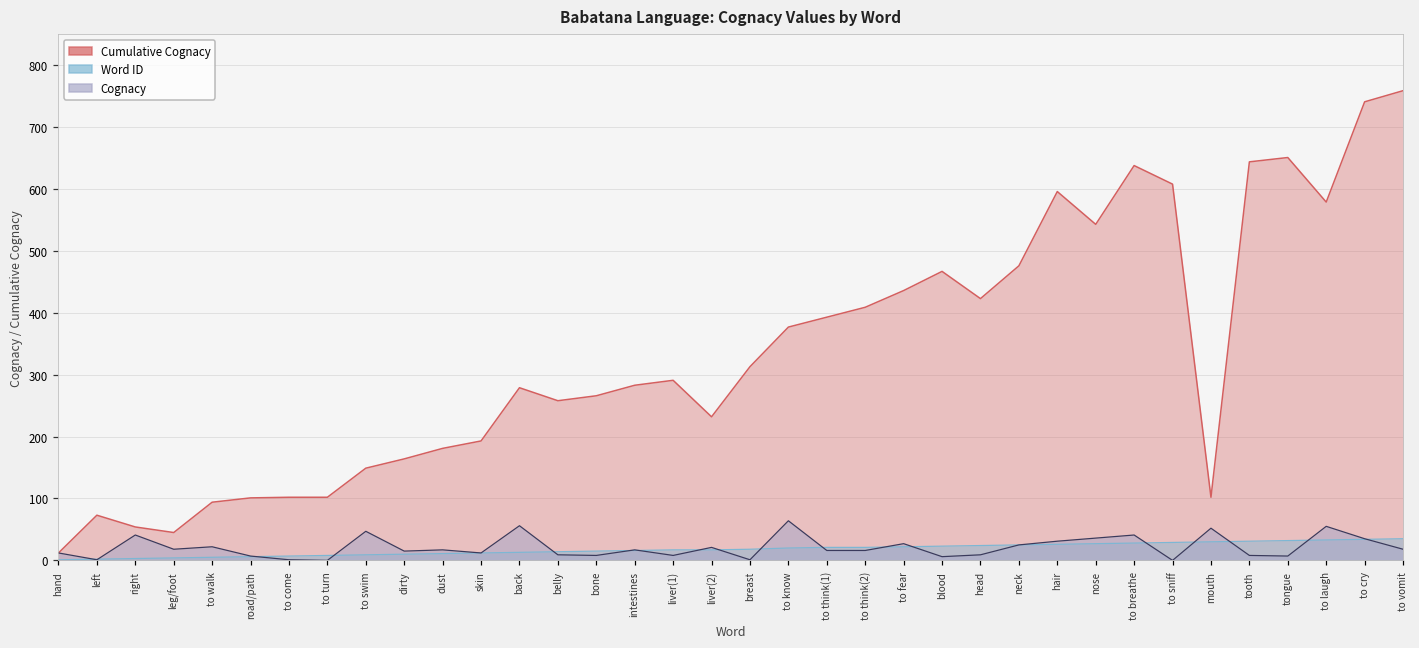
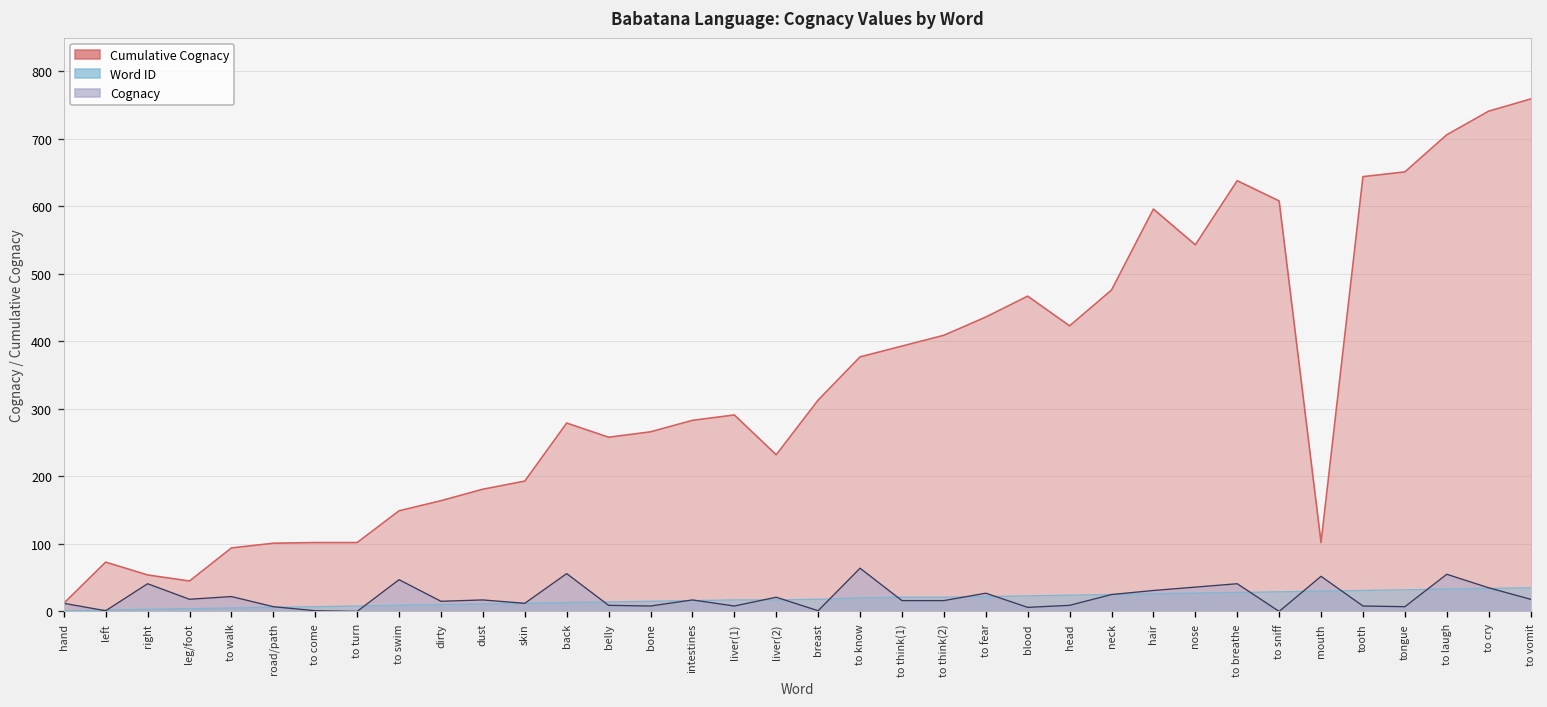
  {
    "Cumulative Cognacy": {
      "left": 70,
      "right": 50,
      "leg/foot": 50,
      "to walk": 90,
      "road/path": 100,
      "to come": 100,
      "to turn": 100,
      "to swim": 150,
      "dirty": 160,
      "dust": 180,
      "skin": 190,
      "back": 280,
      "belly": 260,
      "bone": 270,
      "intestines": 280,
      "liver(1)": 290,
      "liver(2)": 230,
      "breast": 310,
      "to know": 380,
      "to think(1)": 390,
      "to think(2)": 410,
      "to fear": 440,
      "blood": 470,
      "head": 420,
      "neck": 480,
      "hair": 600,
      "nose": 540,
      "to breathe": 640,
      "to sniff": 610,
      "mouth": 100,
      "tooth": 640,
      "tongue": 650,
-     "to laugh": 580,
+     "to laugh": 710,
      "to cry": 740,
      "to vomit": 760
    }
  }
